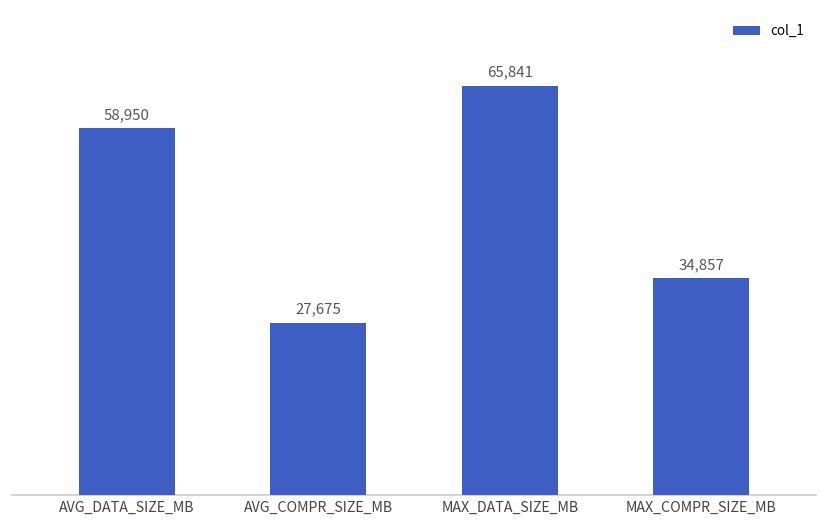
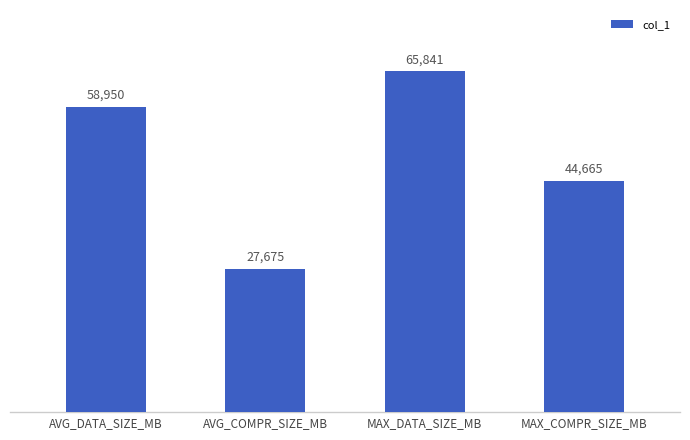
  {
    "AVG_DATA_SIZE_MB": "58,950",
    "AVG_COMPR_SIZE_MB": "27,675",
    "MAX_DATA_SIZE_MB": "65,841",
-   "MAX_COMPR_SIZE_MB": "34,857"
+   "MAX_COMPR_SIZE_MB": "44,665"
  }
